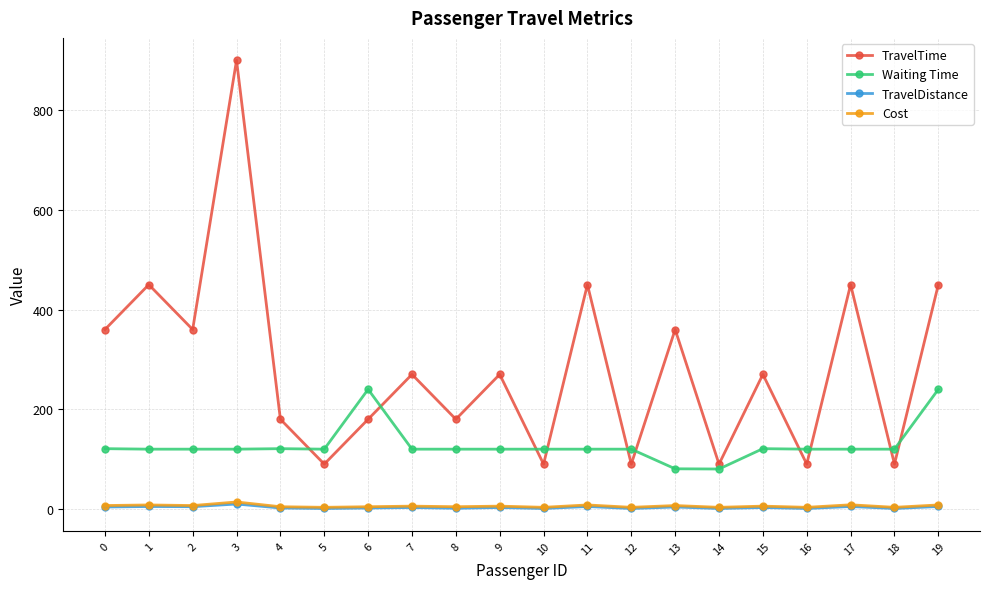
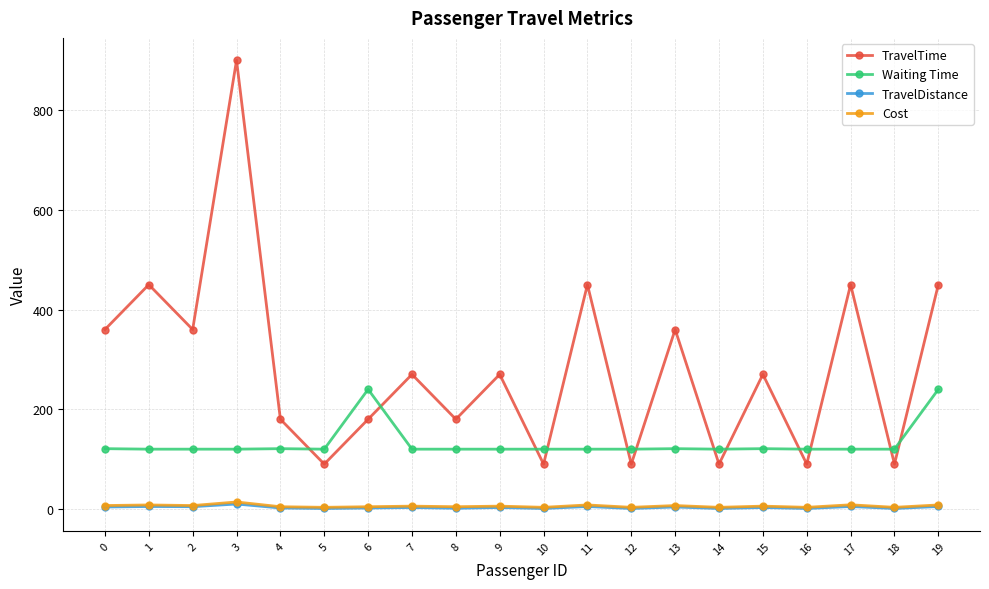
  {
    "TravelTime": {
      "0": 360,
      "1": 450,
      "2": 360,
      "3": 900,
      "4": 180,
      "5": 90,
      "6": 180,
      "7": 270,
      "8": 180,
      "9": 270,
      "10": 90,
      "11": 450,
      "12": 90,
      "13": 360,
      "14": 90,
      "15": 270,
      "16": 90,
      "17": 450,
      "18": 90,
      "19": 450
    },
    "Waiting Time": {
      "0": 120,
      "1": 120,
      "2": 120,
      "3": 120,
      "4": 120,
      "5": 120,
      "6": 240,
      "7": 120,
      "8": 120,
      "9": 120,
      "10": 120,
      "11": 120,
      "12": 120,
-     "13": 80,
-     "14": 80,
+     "13": 120,
+     "14": 120,
      "15": 120,
      "16": 120,
      "17": 120,
      "18": 120,
      "19": 240
    }
  }
